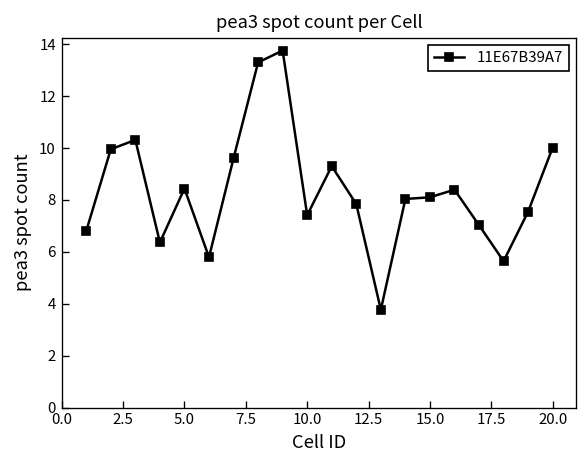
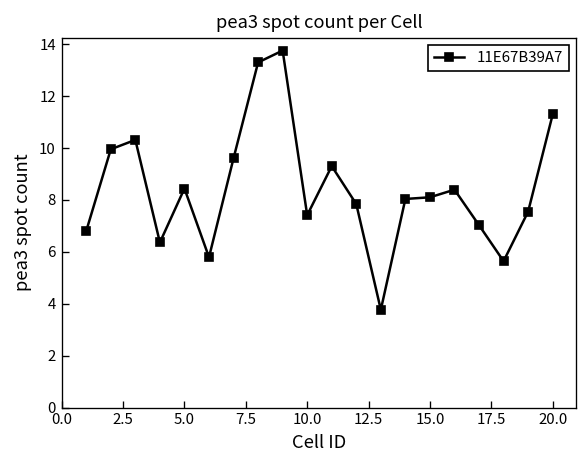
  {
    "5.0": 8.4,
    "10.0": 7.4,
    "15.0": 8.1,
-   "20.0": 10.0
+   "20.0": 11.3
  }
